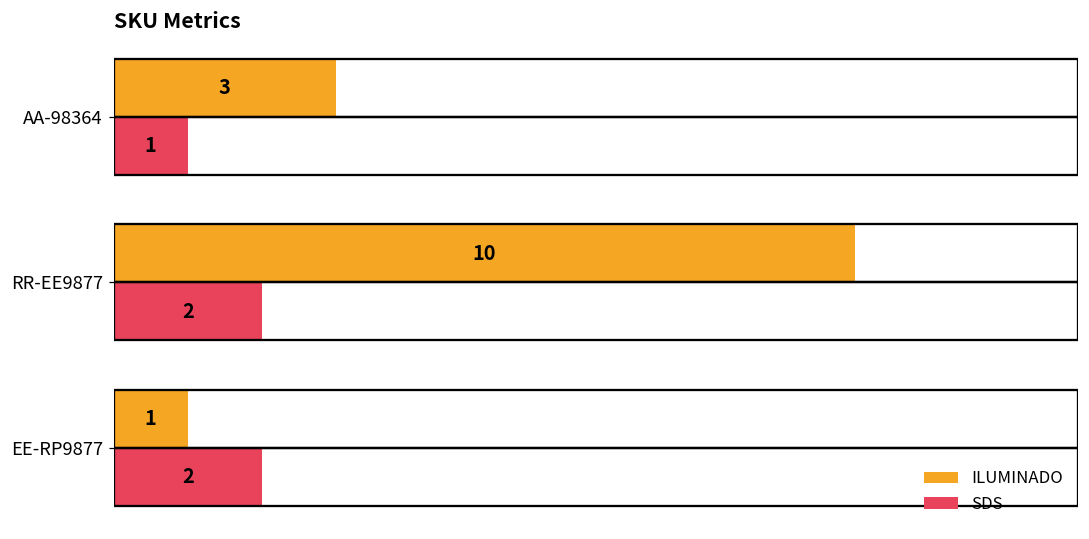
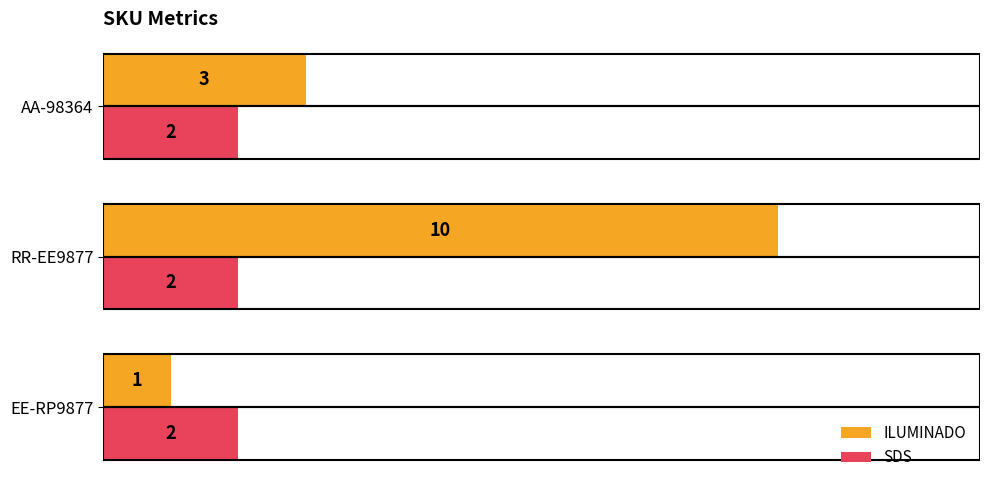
  {
    "ILUMINADO": {
      "AA-98364": 3,
      "RR-EE9877": 10,
      "EE-RP9877": 1
    },
    "SDS": {
-     "AA-98364": 1,
+     "AA-98364": 2,
      "RR-EE9877": 2,
      "EE-RP9877": 2
    }
  }
